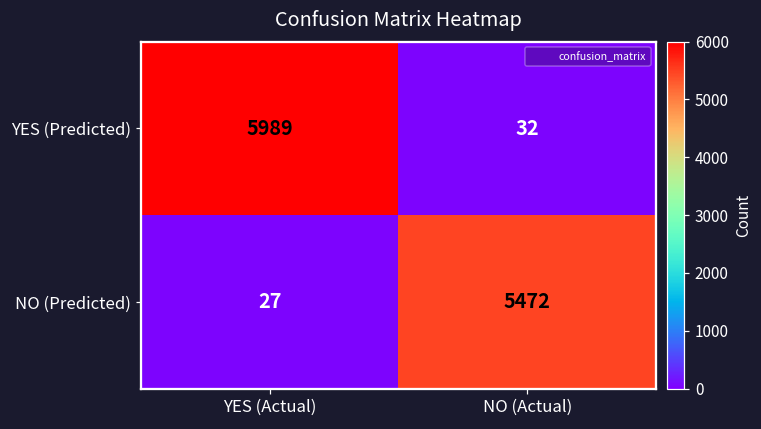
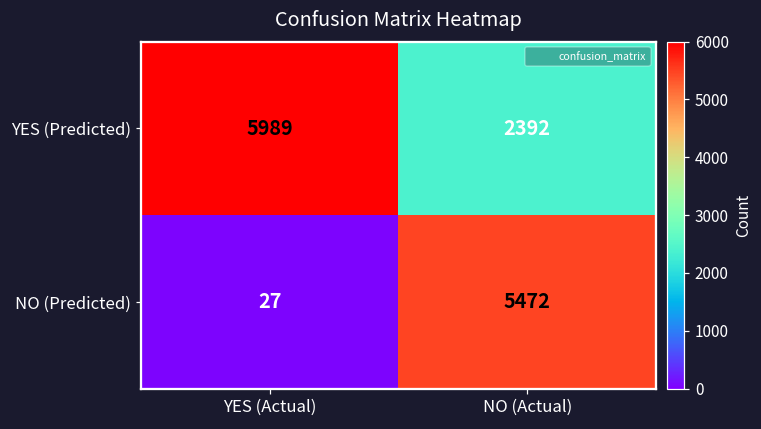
  {
    "YES (Predicted)": {
      "YES (Actual)": 5989,
-     "NO (Actual)": 32
+     "NO (Actual)": 2392
    },
    "NO (Predicted)": {
      "YES (Actual)": 27,
      "NO (Actual)": 5472
    }
  }
